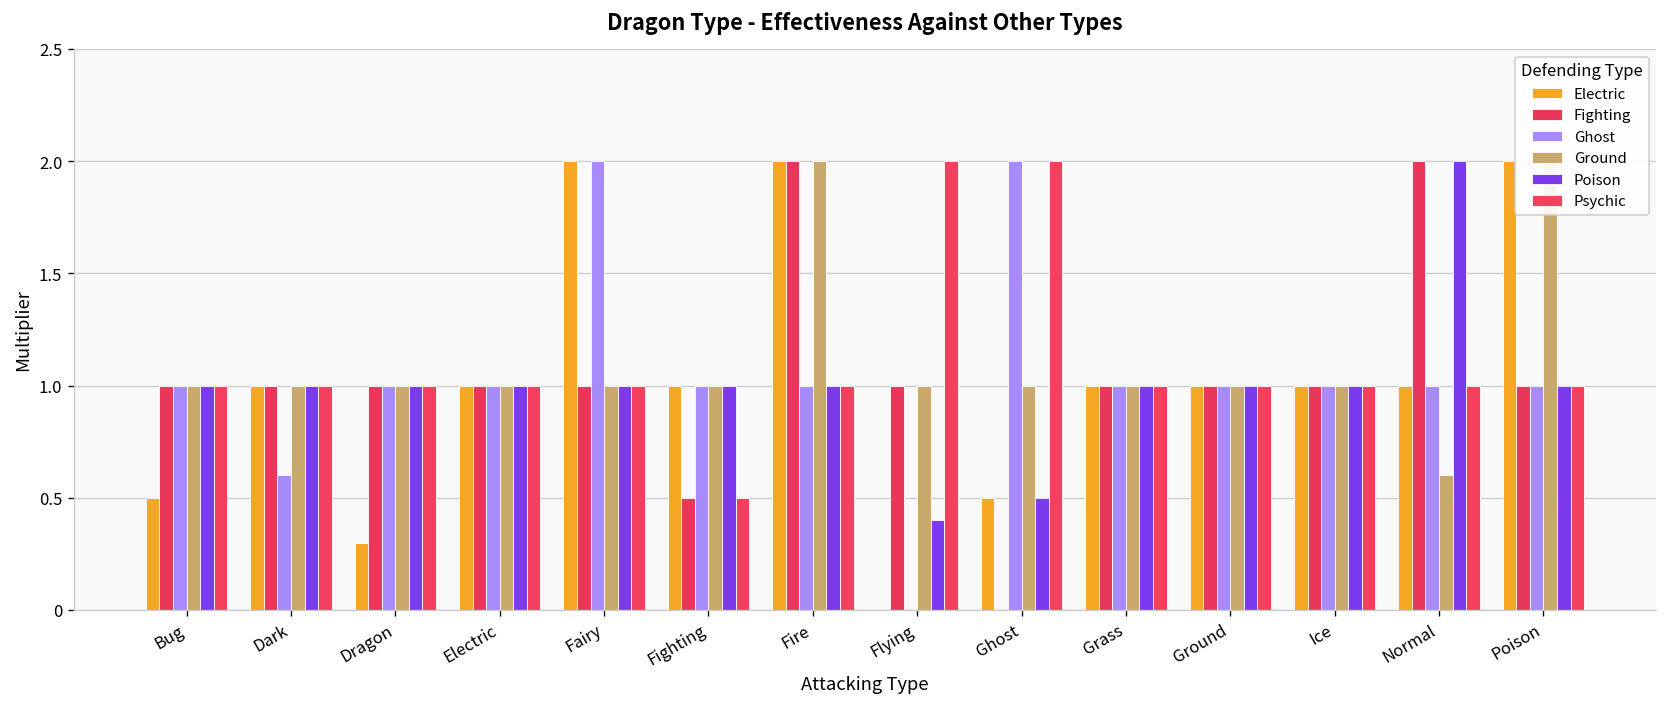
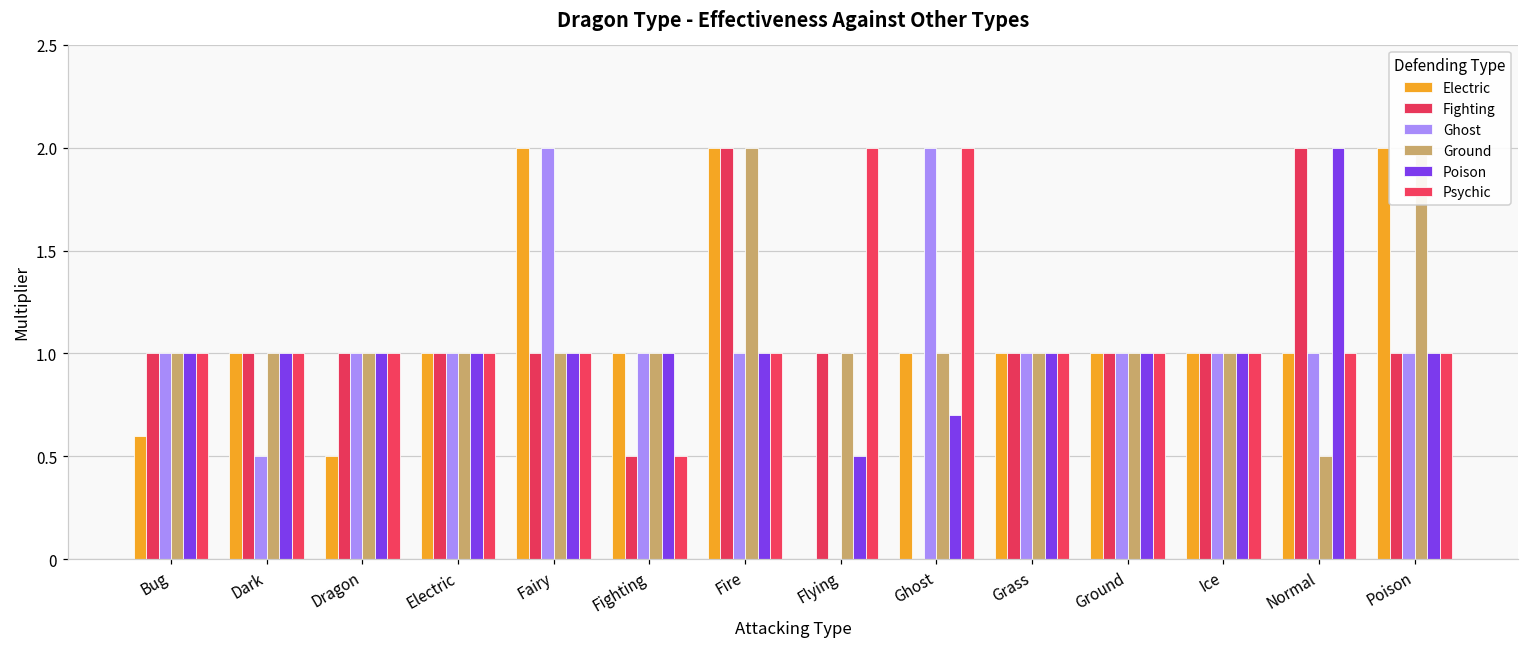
  {
    "Electric": {
-     "Bug": 0.5,
+     "Bug": 0.6,
      "Dark": 1.0,
-     "Dragon": 0.3,
+     "Dragon": 0.5,
      "Electric": 1.0,
      "Fairy": 2.0,
      "Fighting": 1.0,
      "Fire": 2.0,
      "Flying": 0.0,
-     "Ghost": 0.5,
+     "Ghost": 1.0,
      "Grass": 1.0,
      "Ground": 1.0,
      "Ice": 1.0,
      "Normal": 1.0,
      "Poison": 2.0
    },
    "Ghost": {
      "Bug": 1.0,
-     "Dark": 0.6,
+     "Dark": 0.5,
      "Dragon": 1.0,
      "Electric": 1.0,
      "Fairy": 2.0,
      "Fighting": 1.0,
      "Fire": 1.0,
      "Flying": 0.0,
      "Ghost": 2.0,
      "Grass": 1.0,
      "Ground": 1.0,
      "Ice": 1.0,
      "Normal": 1.0,
      "Poison": 1.0
    },
    "Ground": {
      "Bug": 1.0,
      "Dark": 1.0,
      "Dragon": 1.0,
      "Electric": 1.0,
      "Fairy": 1.0,
      "Fighting": 1.0,
      "Fire": 2.0,
      "Flying": 1.0,
      "Ghost": 1.0,
      "Grass": 1.0,
      "Ground": 1.0,
      "Ice": 1.0,
-     "Normal": 0.6
+     "Normal": 0.5
    },
    "Poison": {
      "Bug": 1.0,
      "Dark": 1.0,
      "Dragon": 1.0,
      "Electric": 1.0,
      "Fairy": 1.0,
      "Fighting": 1.0,
      "Fire": 1.0,
-     "Flying": 0.4,
-     "Ghost": 0.5,
+     "Flying": 0.5,
+     "Ghost": 0.7,
      "Grass": 1.0,
      "Ground": 1.0,
      "Ice": 1.0,
      "Normal": 2.0,
      "Poison": 1.0
    }
  }
